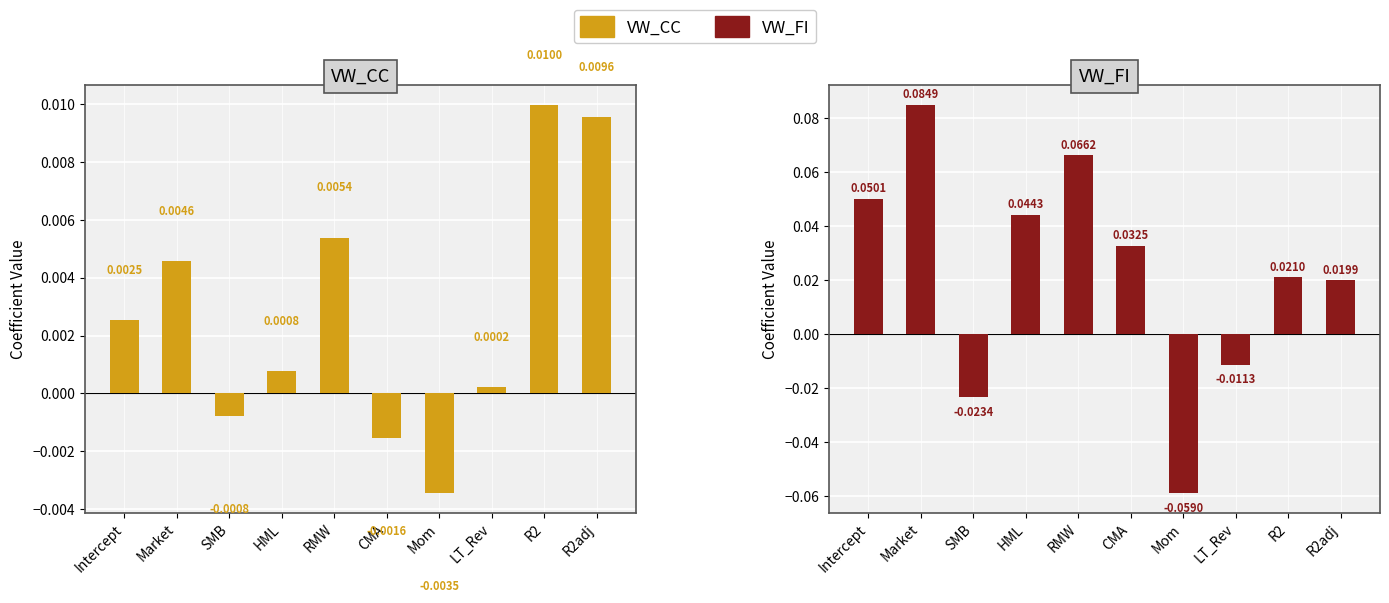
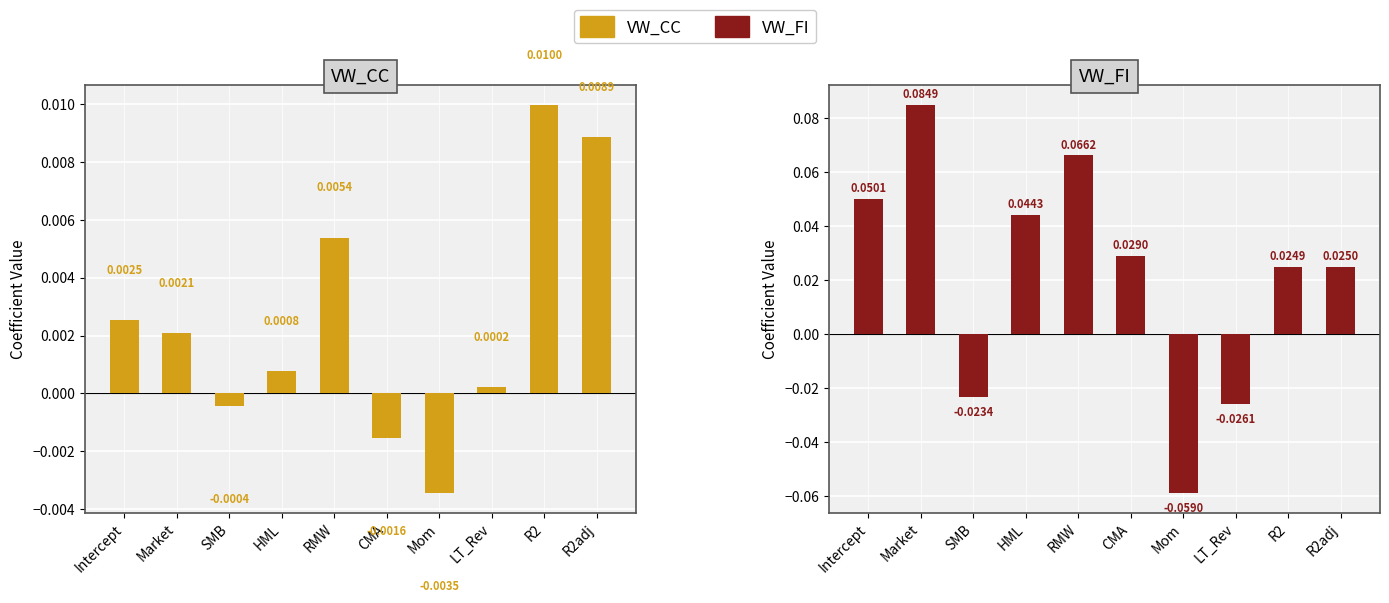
  {
    "VW_CC": {
-     "Market": 0.0046,
-     "SMB": -0.0008,
-     "R2adj": 0.0096
+     "Market": 0.0021,
+     "SMB": -0.0004,
+     "R2adj": 0.0089
    },
    "VW_FI": {
      "Intercept": 0.0501,
      "Market": 0.0849,
      "SMB": -0.0234,
      "HML": 0.0443,
      "RMW": 0.0662,
-     "CMA": 0.0325,
+     "CMA": 0.0290,
      "Mom": -0.0590,
-     "LT_Rev": -0.0113,
-     "R2": 0.0210,
-     "R2adj": 0.0199
+     "LT_Rev": -0.0261,
+     "R2": 0.0249,
+     "R2adj": 0.0250
    }
  }
